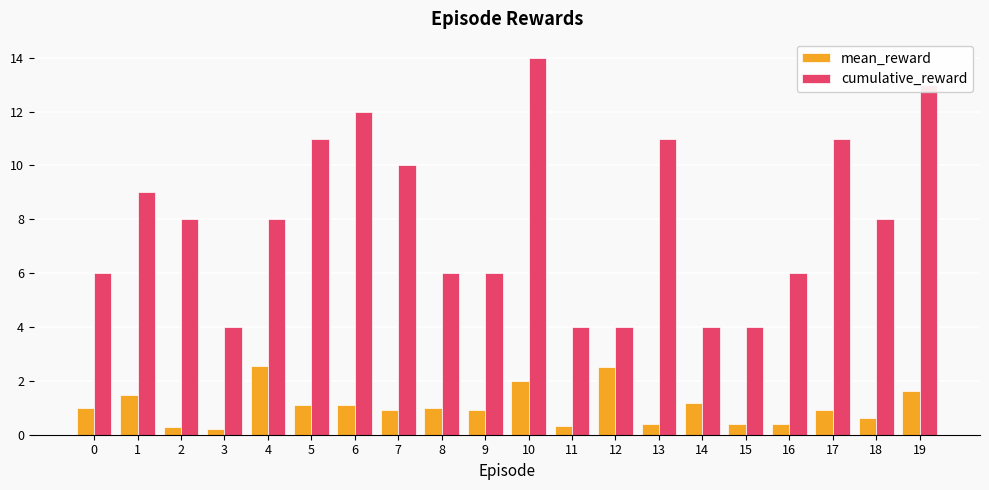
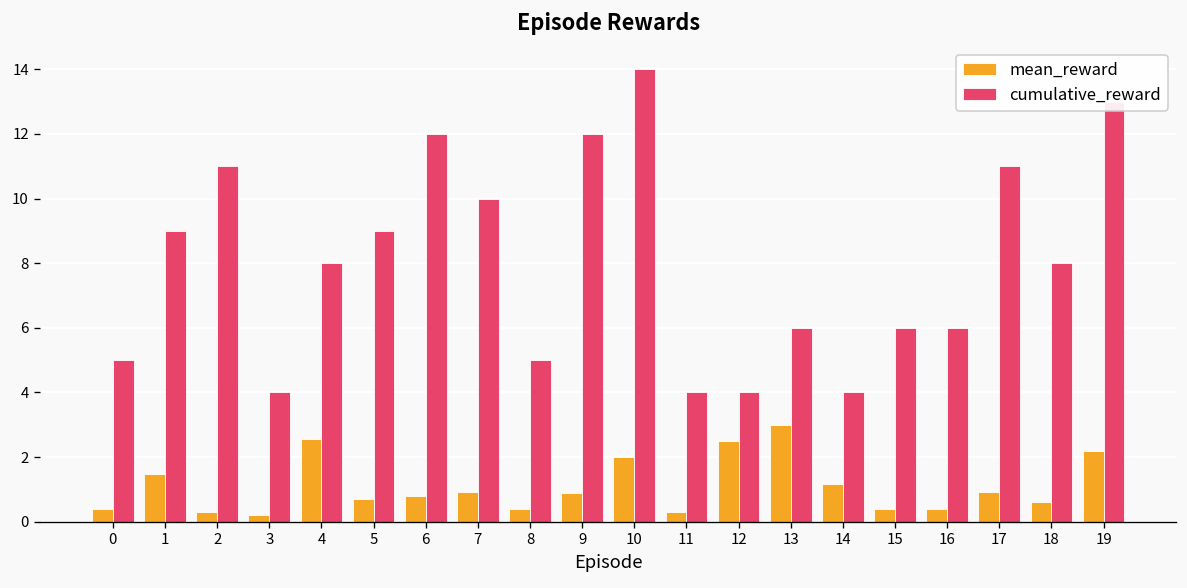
  {
    "mean_reward": {
-     "0": 1.0,
+     "0": 0.4,
      "1": 1.5,
      "2": 0.3,
      "3": 0.2,
      "4": 2.6,
-     "5": 1.1,
-     "6": 1.1,
+     "5": 0.7,
+     "6": 0.8,
      "7": 0.9,
-     "8": 1.0,
+     "8": 0.4,
      "9": 0.9,
      "10": 2.0,
      "11": 0.3,
      "12": 2.5,
-     "13": 0.4,
+     "13": 3.0,
      "14": 1.2,
      "15": 0.4,
      "16": 0.4,
      "17": 0.9,
      "18": 0.6,
-     "19": 1.6
+     "19": 2.2
    },
    "cumulative_reward": {
-     "0": 6,
+     "0": 5,
      "1": 9,
-     "2": 8,
+     "2": 11,
      "3": 4,
      "4": 8,
-     "5": 11,
+     "5": 9,
      "6": 12,
      "7": 10,
-     "8": 6,
-     "9": 6,
+     "8": 5,
+     "9": 12,
      "10": 14,
      "11": 4,
      "12": 4,
-     "13": 11,
+     "13": 6,
      "14": 4,
-     "15": 4,
+     "15": 6,
      "16": 6,
      "17": 11,
      "18": 8
    }
  }
